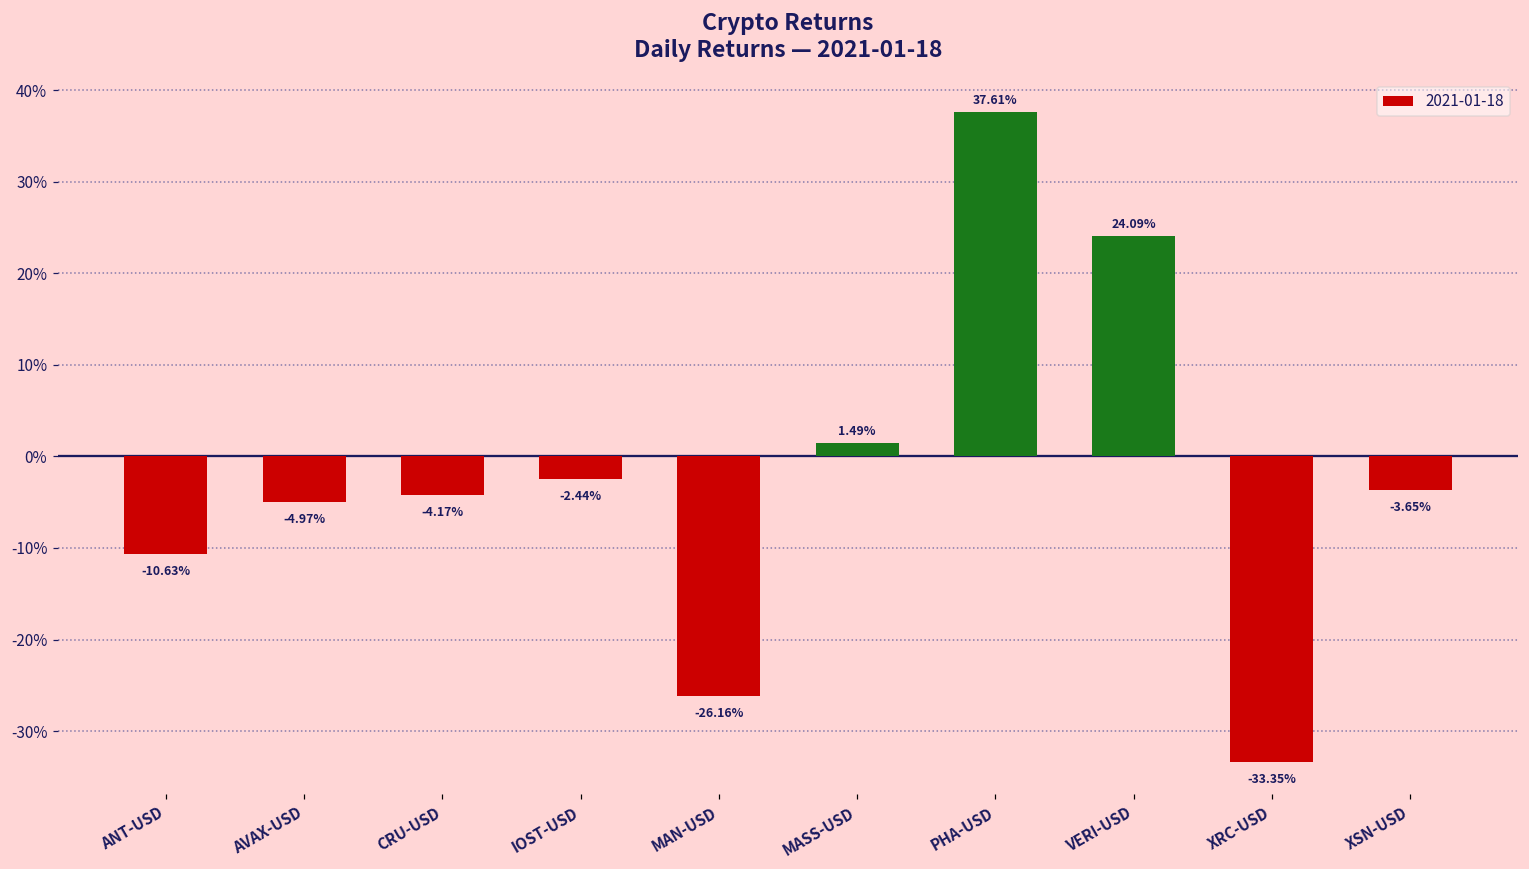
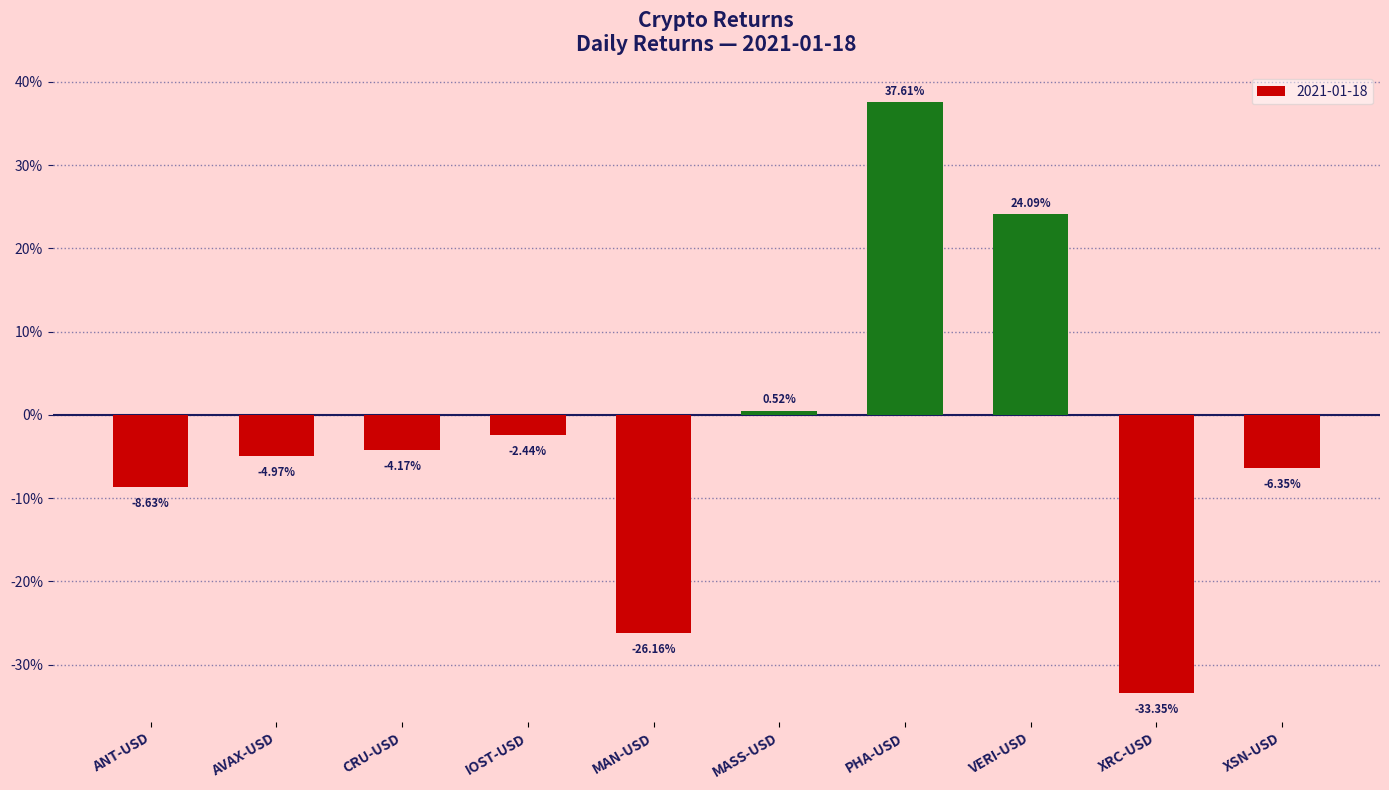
  {
-   "ANT-USD": "-10.63%",
+   "ANT-USD": "-8.63%",
    "AVAX-USD": "-4.97%",
    "CRU-USD": "-4.17%",
    "IOST-USD": "-2.44%",
    "MAN-USD": "-26.16%",
-   "MASS-USD": "1.49%",
+   "MASS-USD": "0.52%",
    "PHA-USD": "37.61%",
    "VERI-USD": "24.09%",
    "XRC-USD": "-33.35%",
-   "XSN-USD": "-3.65%"
+   "XSN-USD": "-6.35%"
  }
